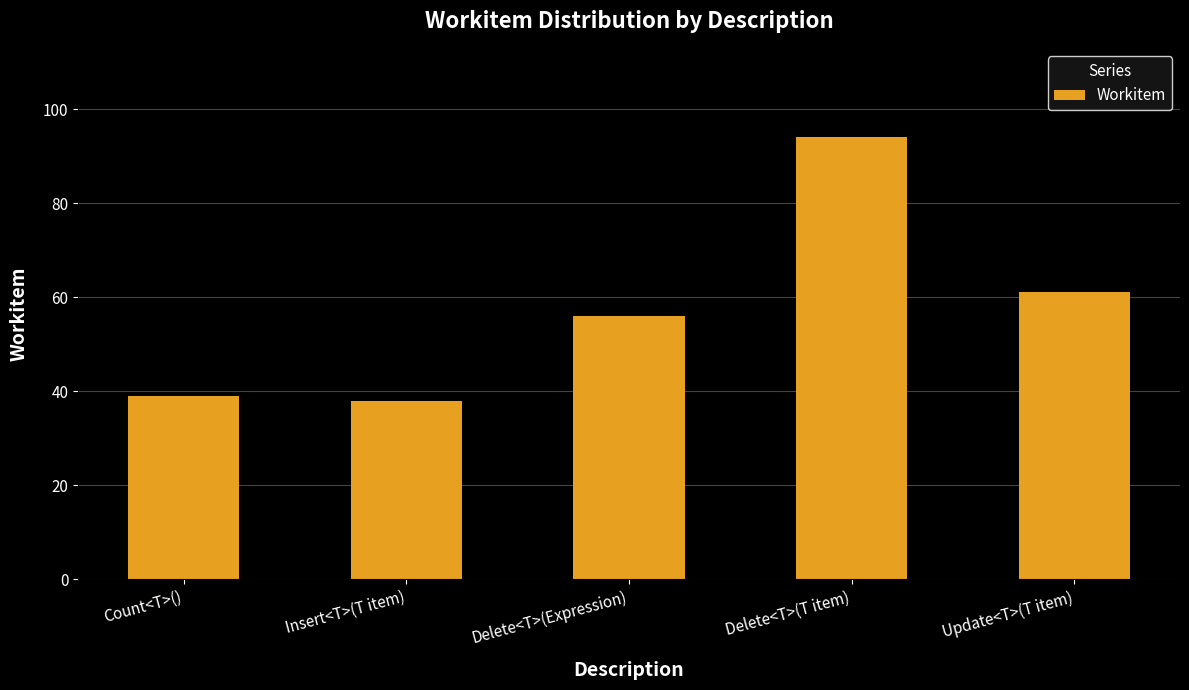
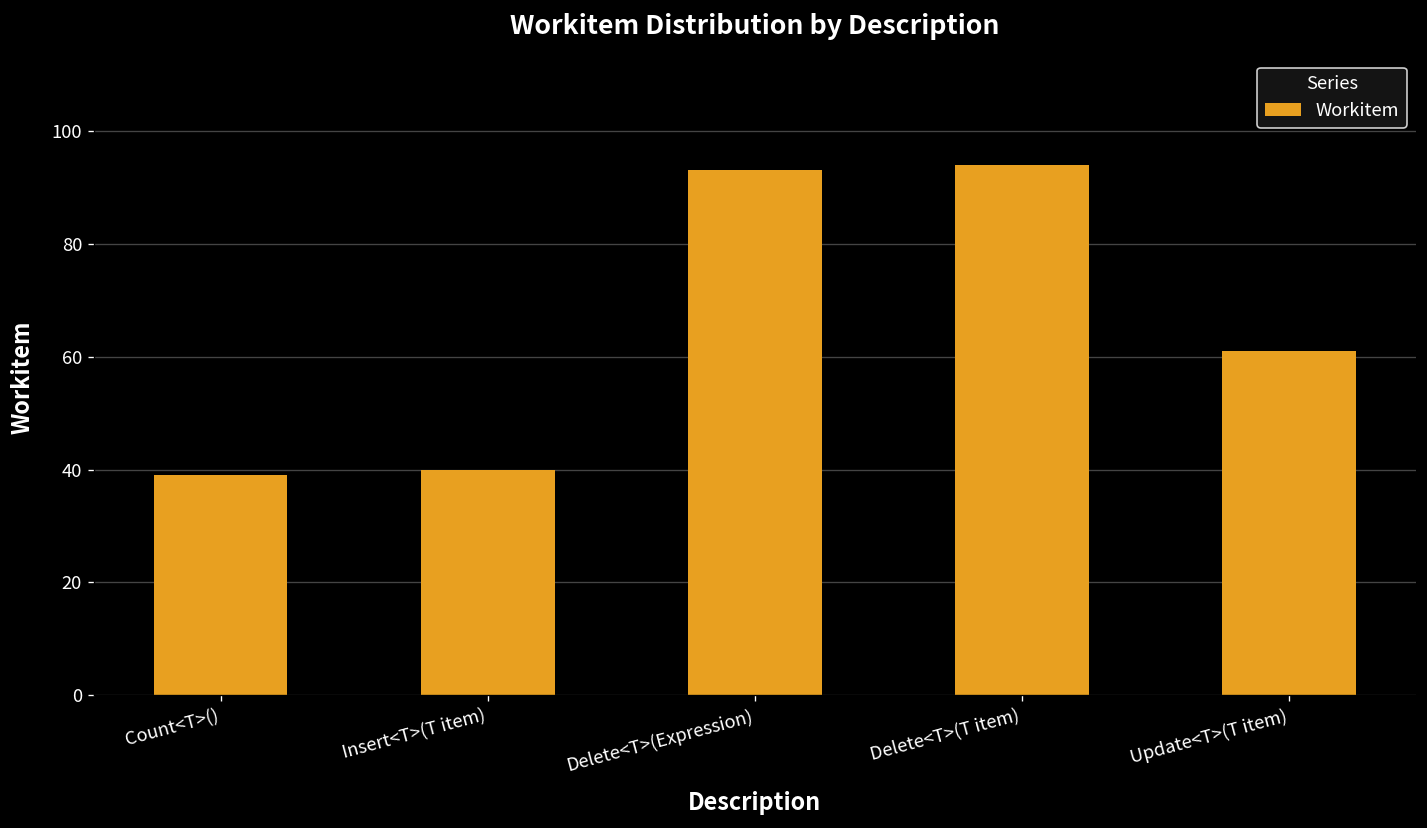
  {
    "Count<T>()": 39,
-   "Insert<T>(T item)": 38,
-   "Delete<T>(Expression)": 56,
+   "Insert<T>(T item)": 40,
+   "Delete<T>(Expression)": 93,
    "Delete<T>(T item)": 94,
    "Update<T>(T item)": 61
  }
